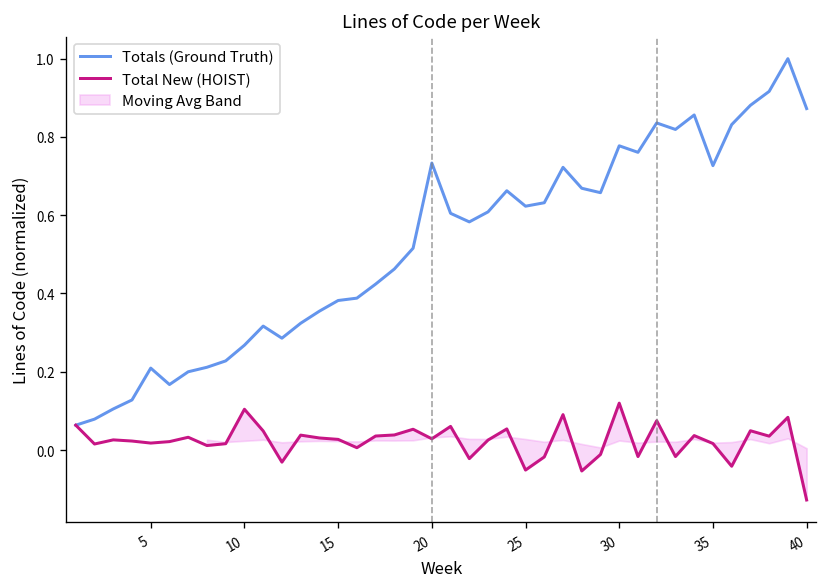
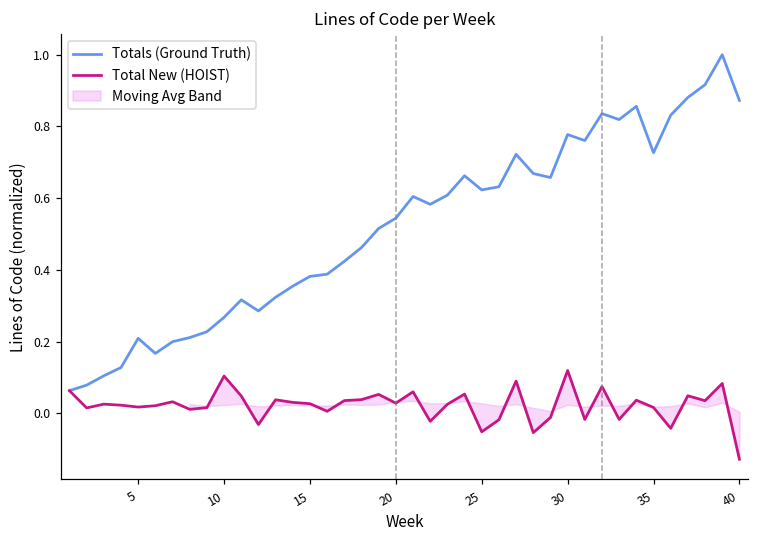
  {
    "Totals (Ground Truth)": {
      "5": 0.21,
      "10": 0.27,
      "15": 0.38,
-     "20": 0.73,
+     "20": 0.54,
      "25": 0.62,
      "30": 0.78,
      "35": 0.73,
      "40": 0.87
    },
    "Total New (HOIST)": {
      "5": 0.02,
      "25": -0.05,
      "40": -0.13
    }
  }
